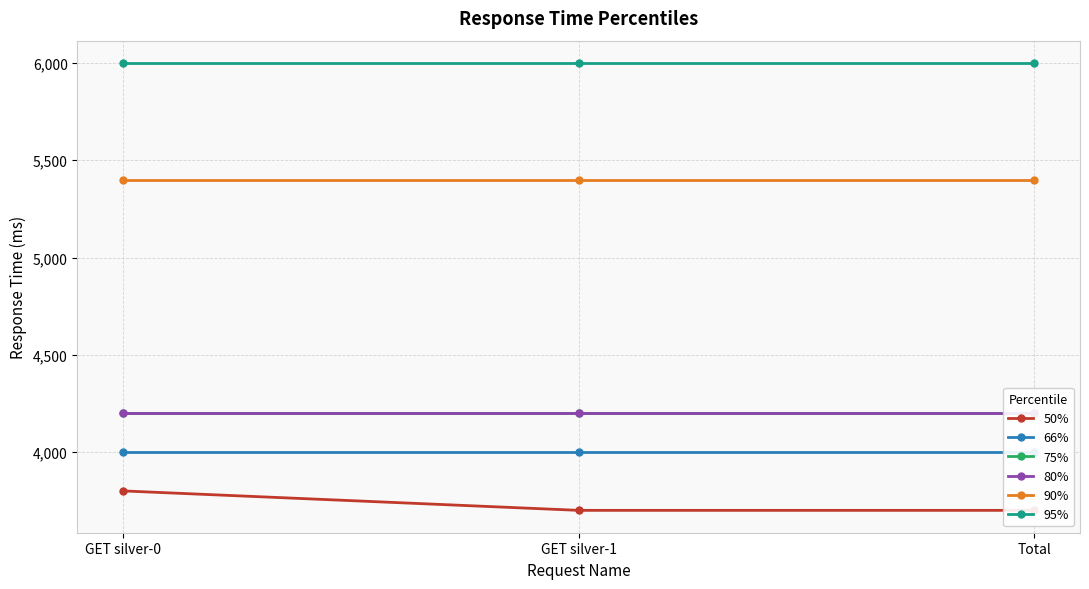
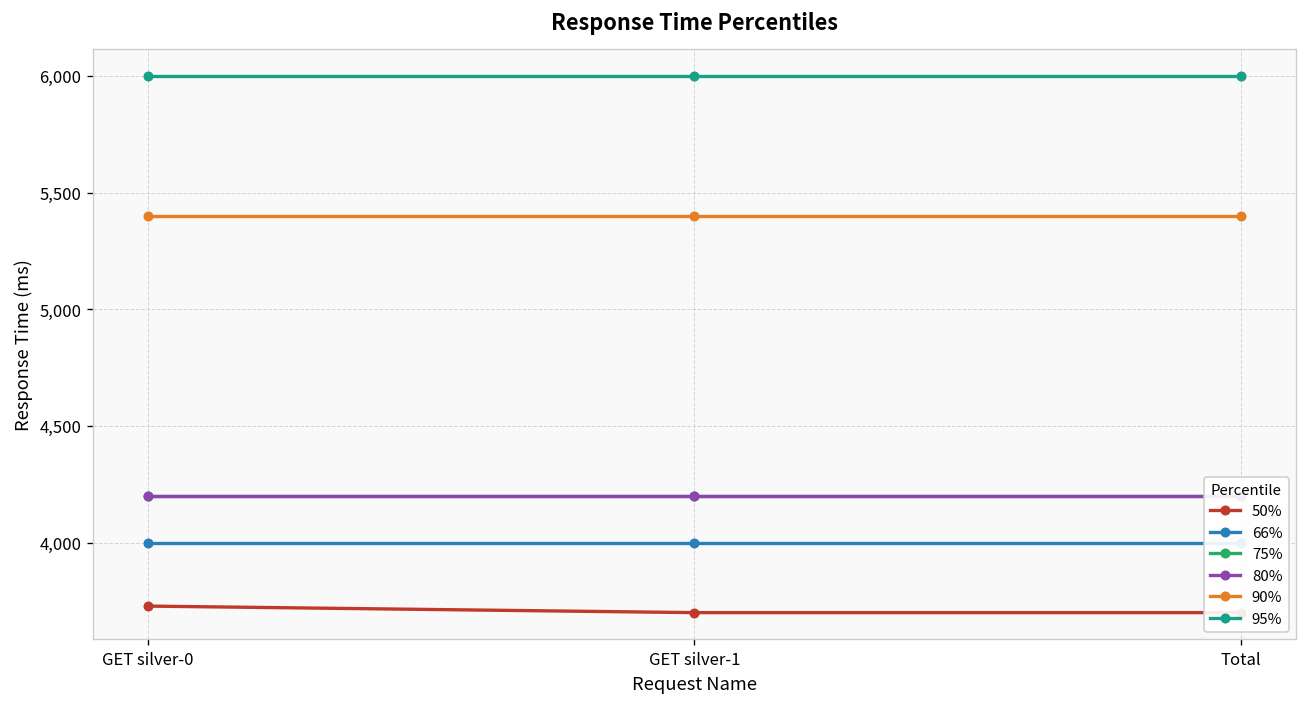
  {
    "50%": {
-     "GET silver-0": "3,800",
+     "GET silver-0": "3,730",
      "GET silver-1": "3,700"
    },
    "66%": {
      "GET silver-0": "4,000",
      "GET silver-1": "4,000"
    },
    "80%": {
      "GET silver-0": "4,200",
      "GET silver-1": "4,200"
    },
    "90%": {
      "GET silver-0": "5,400",
      "GET silver-1": "5,400",
      "Total": "5,400"
    },
    "95%": {
      "GET silver-0": "6,000",
      "GET silver-1": "6,000",
      "Total": "6,000"
    }
  }
